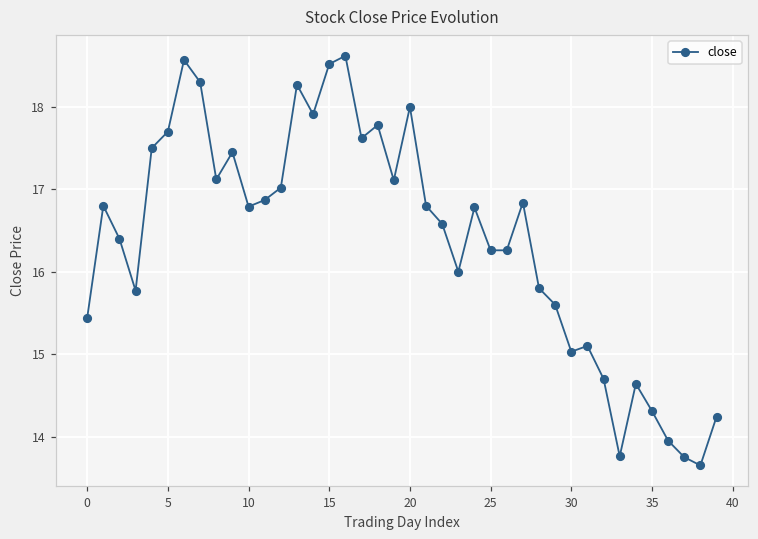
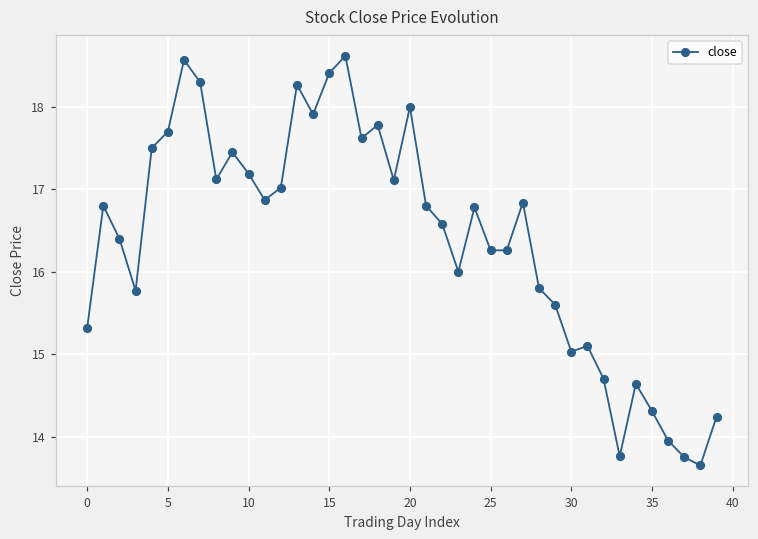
  {
-   "0": 15.4,
+   "0": 15.3,
    "5": 17.7,
-   "10": 16.8,
-   "15": 18.5,
+   "10": 17.2,
+   "15": 18.4,
    "20": 18.0,
    "25": 16.3,
    "30": 15.0,
    "35": 14.3
  }
